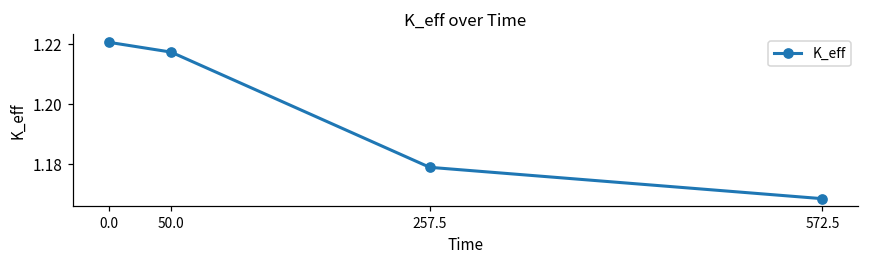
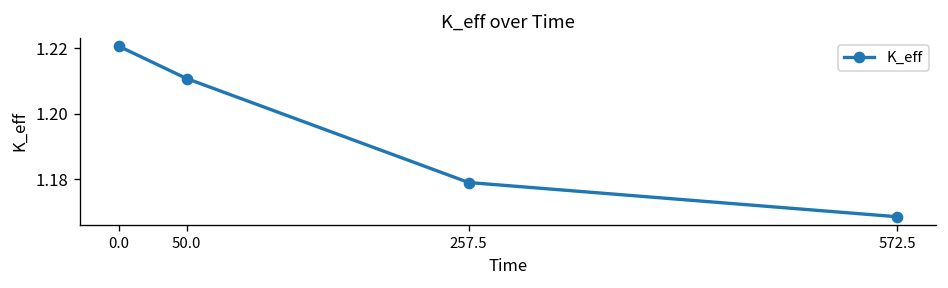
  {
    "0.0": 1.221,
-   "50.0": 1.217,
+   "50.0": 1.211,
    "257.5": 1.179,
    "572.5": 1.169
  }
